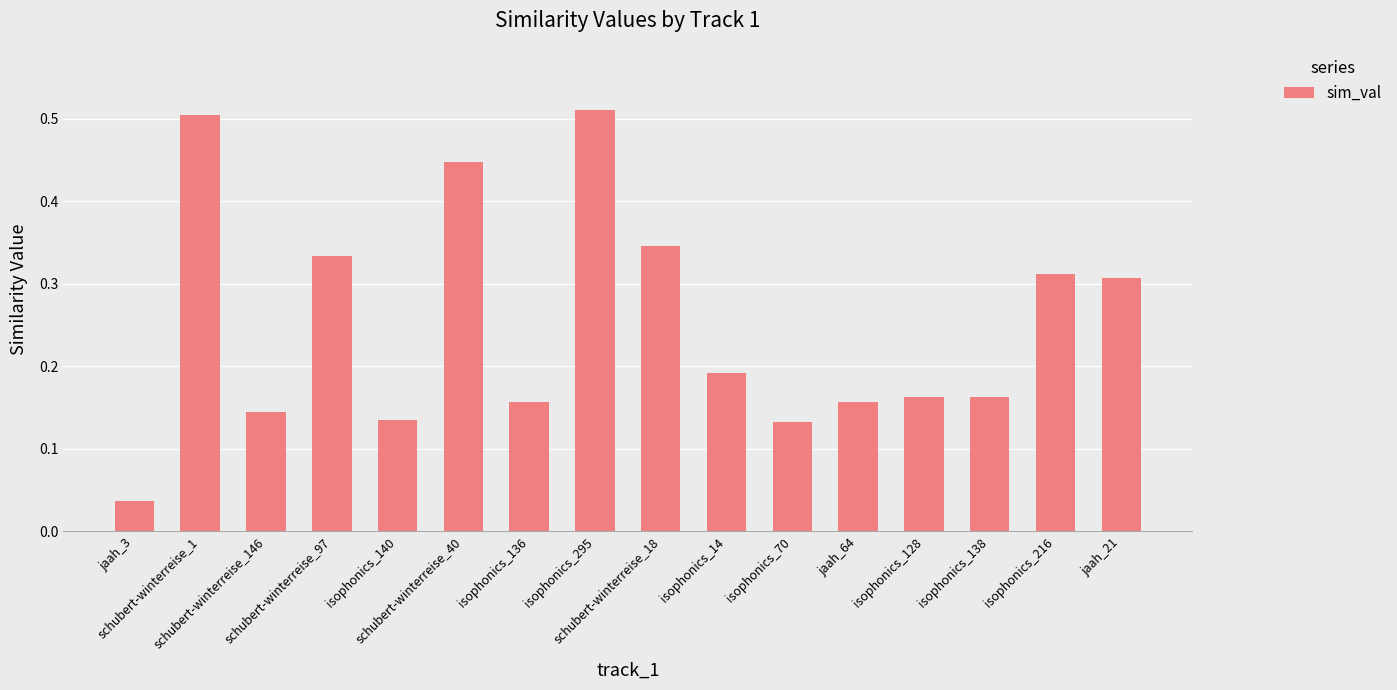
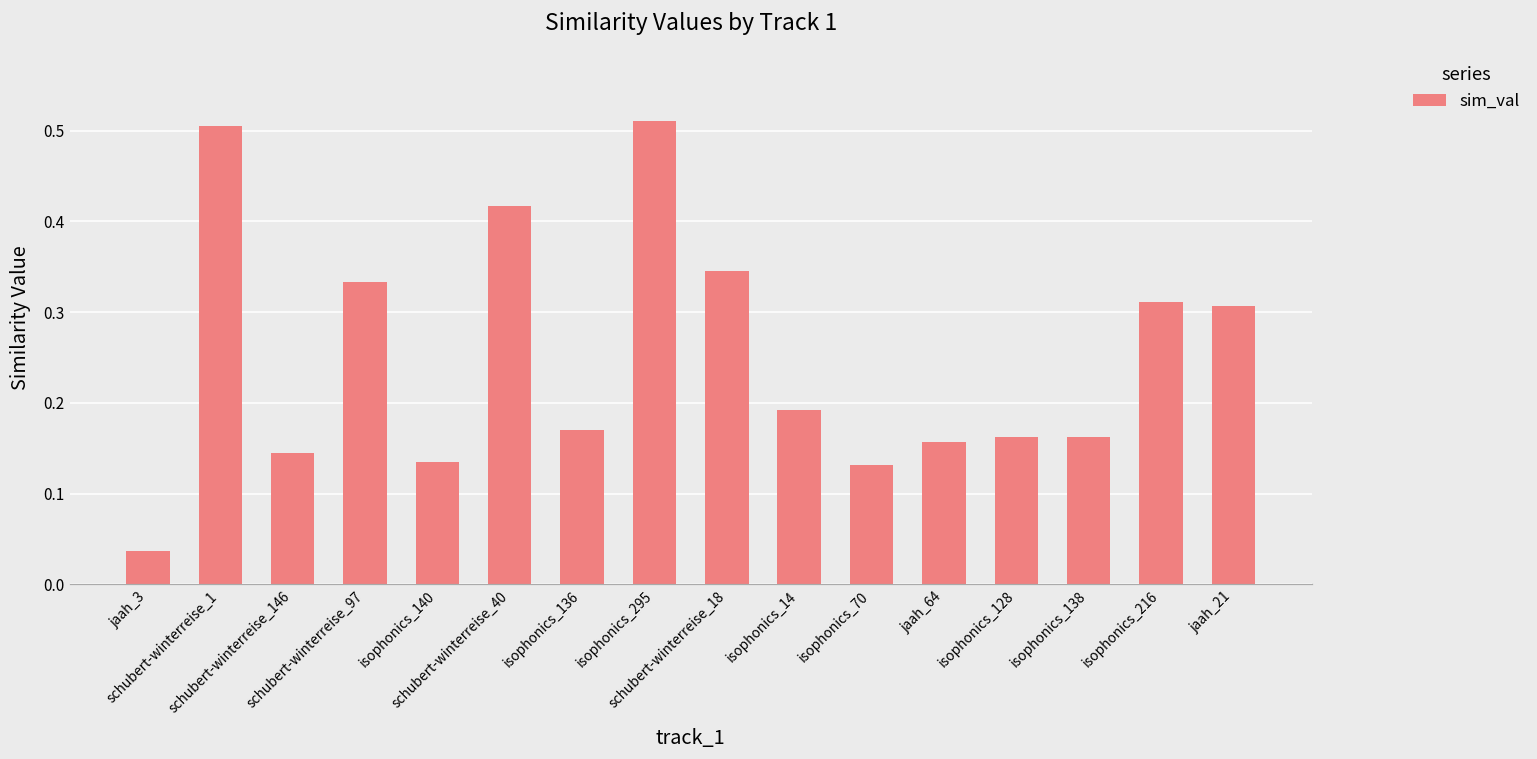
  {
    "jaah_3": 0.04,
    "schubert-winterreise_1": 0.51,
    "schubert-winterreise_146": 0.14,
    "schubert-winterreise_97": 0.33,
    "isophonics_140": 0.14,
-   "schubert-winterreise_40": 0.45,
-   "isophonics_136": 0.16,
+   "schubert-winterreise_40": 0.42,
+   "isophonics_136": 0.17,
    "isophonics_295": 0.51,
    "schubert-winterreise_18": 0.35,
    "isophonics_14": 0.19,
    "isophonics_70": 0.13,
    "jaah_64": 0.16,
    "isophonics_128": 0.16,
    "isophonics_138": 0.16,
    "isophonics_216": 0.31,
    "jaah_21": 0.31
  }
